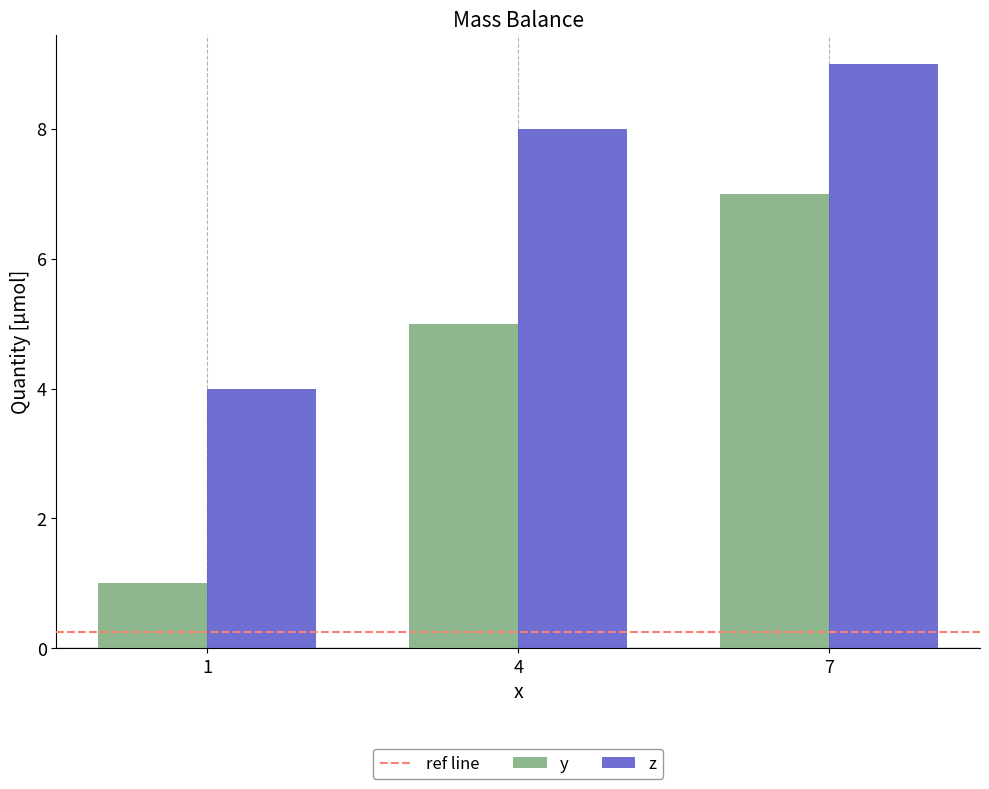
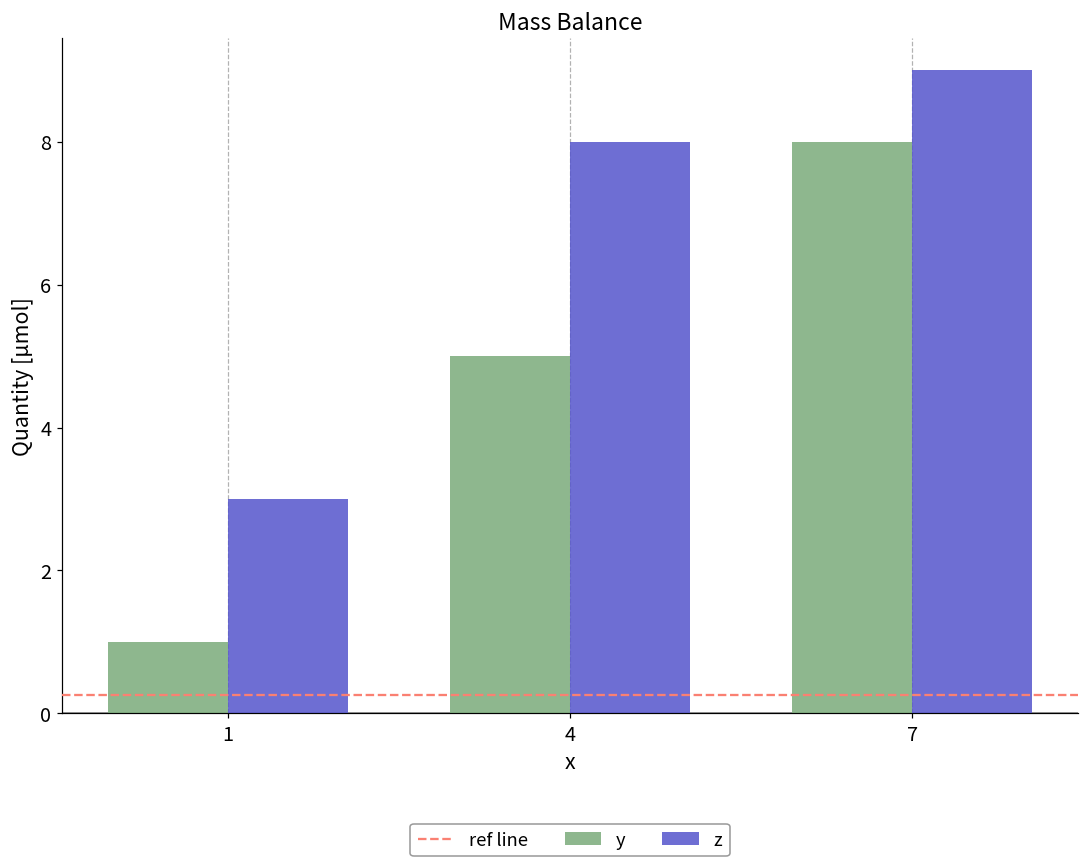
  {
    "y": {
      "1": 1,
      "4": 5,
-     "7": 7
+     "7": 8
    },
    "z": {
-     "1": 4,
+     "1": 3,
      "4": 8,
      "7": 9
    }
  }
